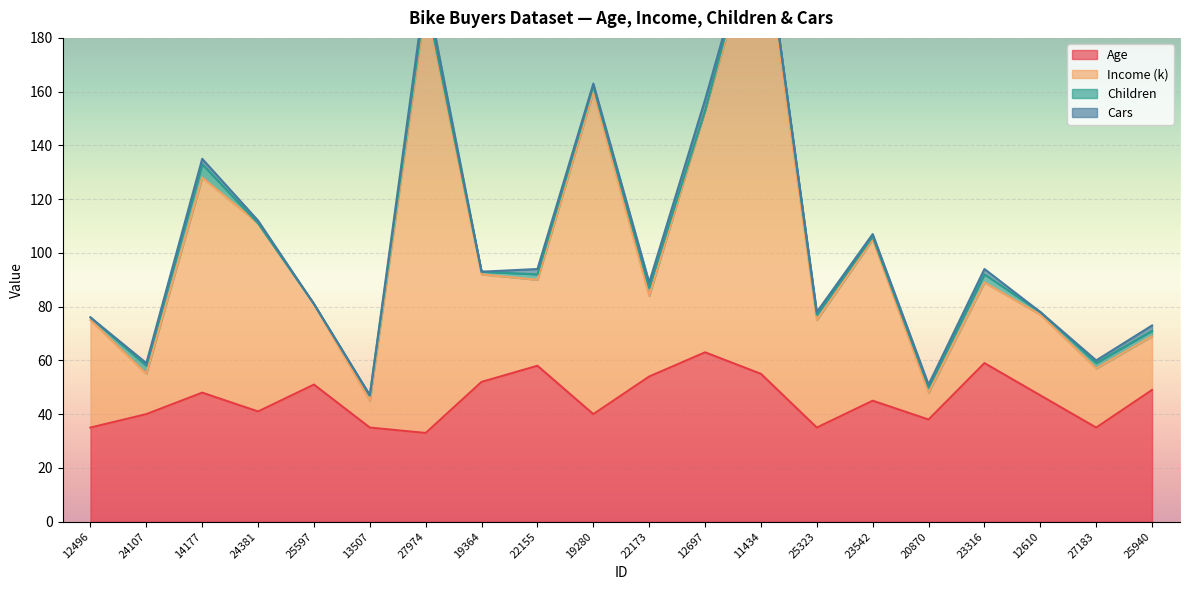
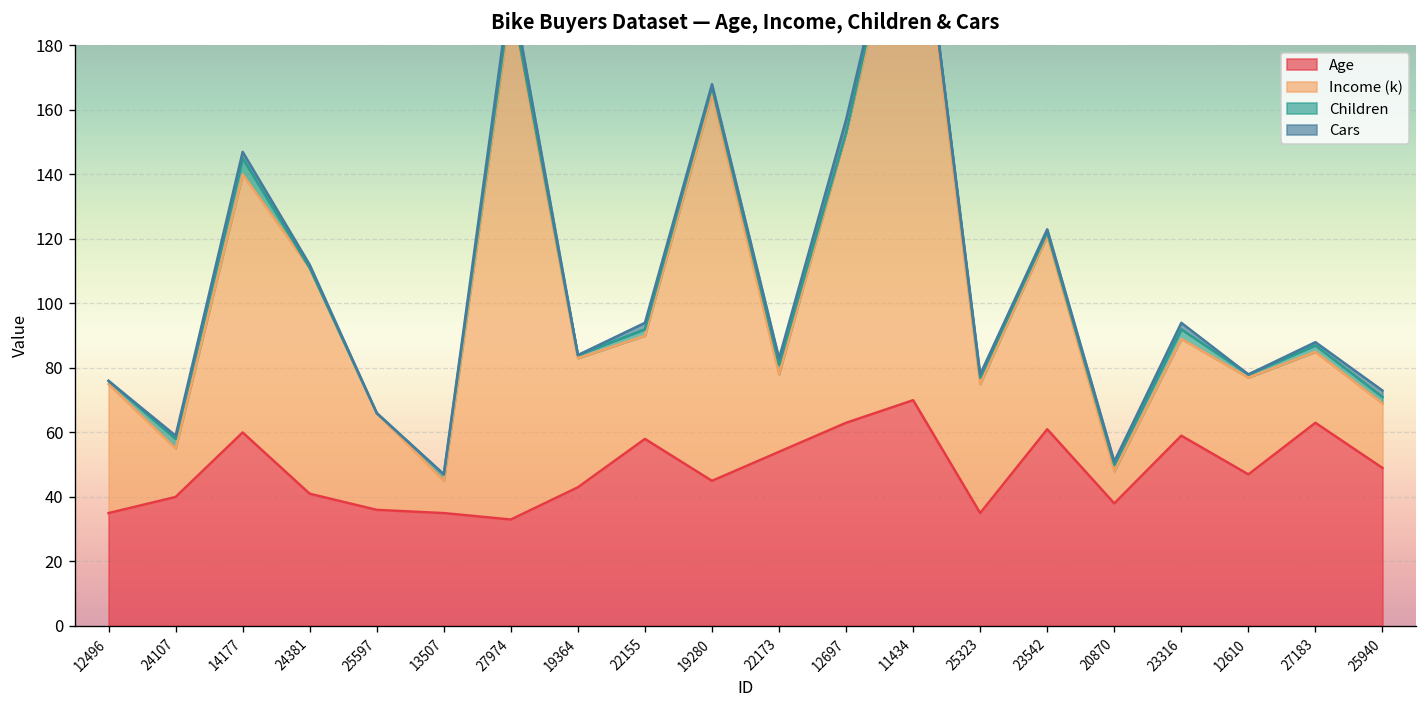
  {
    "Age": {
      "12496": 35,
      "24107": 40,
-     "14177": 48,
+     "14177": 60,
      "24381": 41,
-     "25597": 51,
+     "25597": 36,
      "13507": 35,
      "27974": 33,
-     "19364": 52,
+     "19364": 43,
      "22155": 58,
-     "19280": 40,
+     "19280": 45,
      "22173": 54,
      "12697": 63,
-     "11434": 55,
+     "11434": 70,
      "25323": 35,
-     "23542": 45,
+     "23542": 61,
      "20870": 38,
      "23316": 59,
      "12610": 47,
-     "27183": 35,
+     "27183": 63,
      "25940": 49
    },
    "Income (k)": {
      "12496": 40,
      "24107": 15,
      "14177": 80,
      "13507": 10,
      "19364": 40,
      "22155": 32,
      "19280": 120,
-     "22173": 30,
+     "22173": 24,
      "25323": 40,
      "23542": 60,
      "20870": 10,
      "23316": 30,
      "12610": 30,
      "27183": 22,
      "25940": 20
    }
  }
